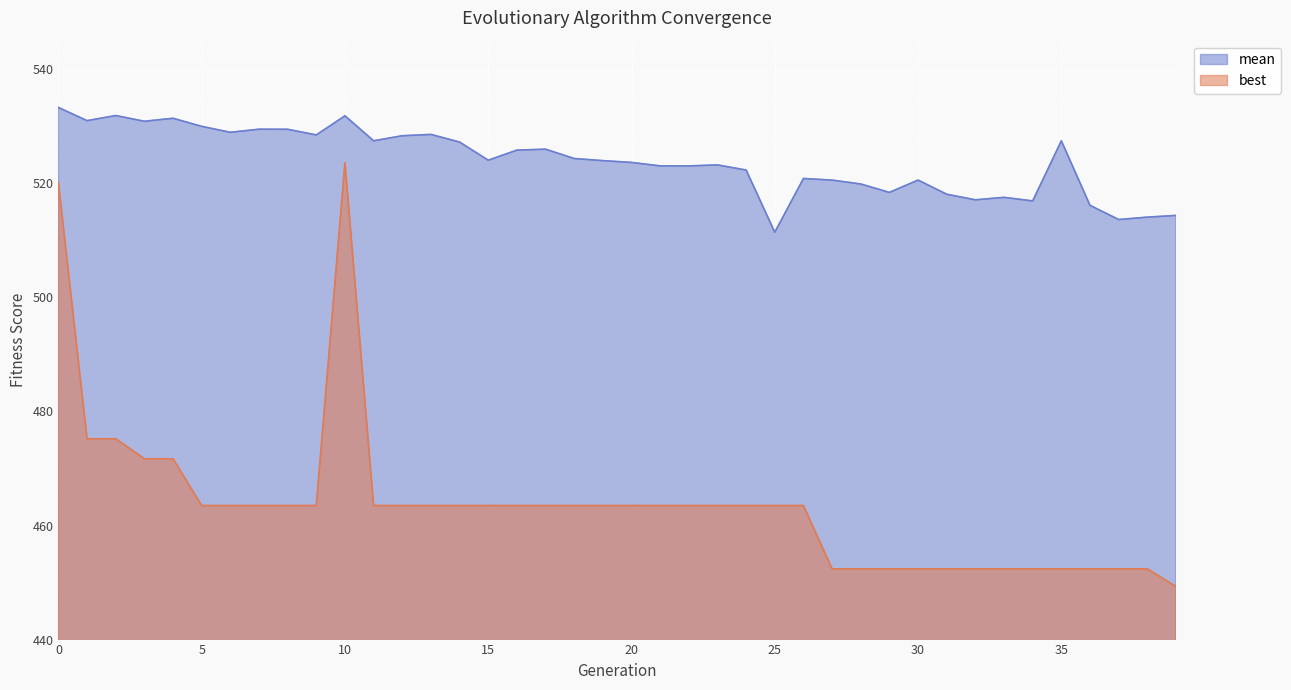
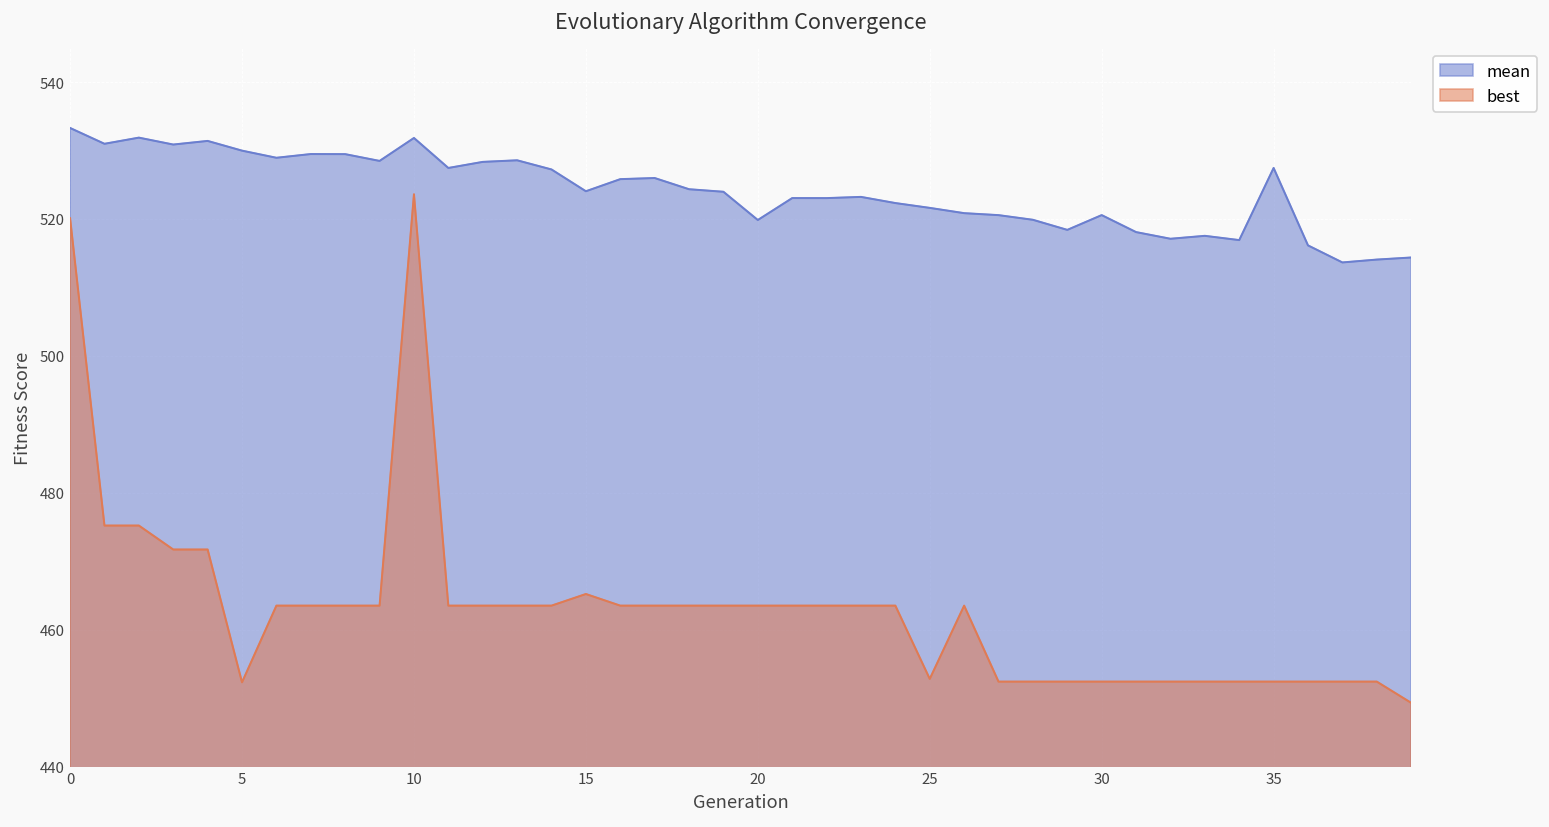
  {
    "mean": {
      "0": 533,
      "5": 530,
      "10": 532,
      "15": 524,
-     "20": 524,
-     "25": 511,
+     "20": 520,
+     "25": 522,
      "30": 521,
      "35": 527
    },
    "best": {
      "0": 520,
-     "5": 464,
+     "5": 452,
      "10": 524,
-     "15": 464,
+     "15": 465,
      "20": 464,
-     "25": 464,
+     "25": 453,
      "30": 452,
      "35": 452
    }
  }
